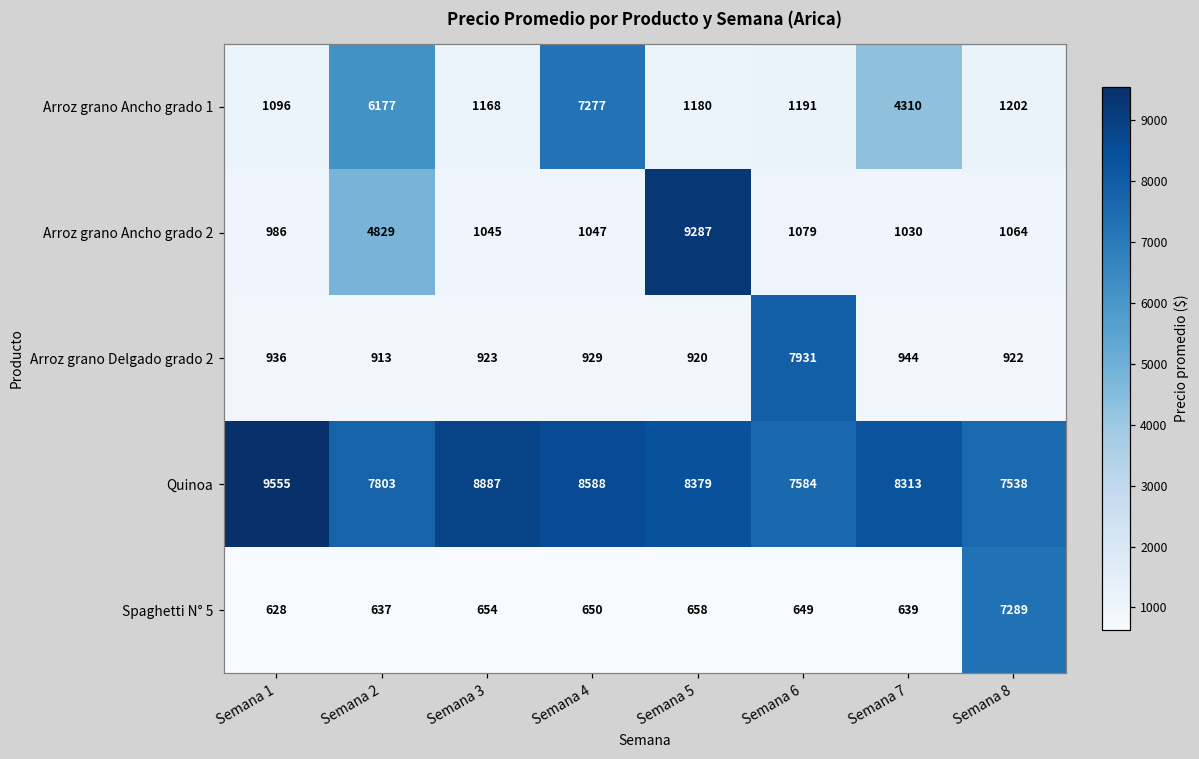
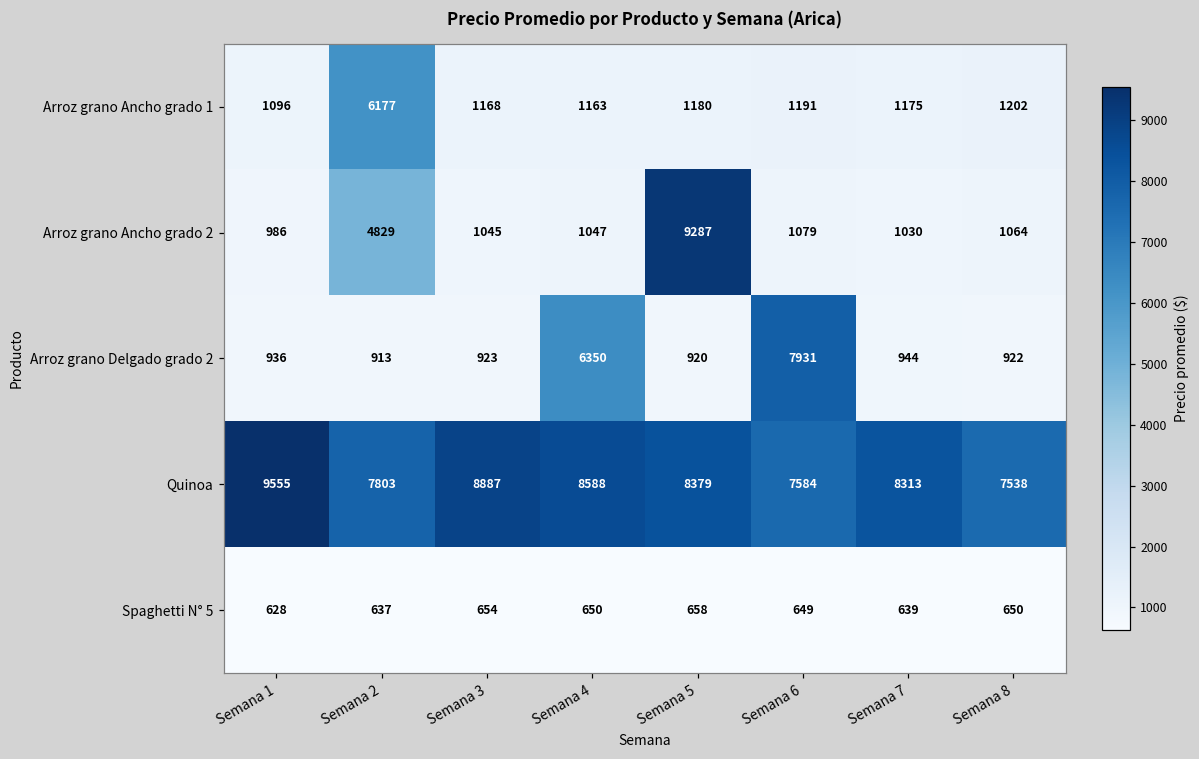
  {
    "Arroz grano Ancho grado 1": {
      "Semana 1": 1096,
      "Semana 2": 6177,
      "Semana 3": 1168,
-     "Semana 4": 7277,
+     "Semana 4": 1163,
      "Semana 5": 1180,
      "Semana 6": 1191,
-     "Semana 7": 4310,
+     "Semana 7": 1175,
      "Semana 8": 1202
    },
    "Arroz grano Ancho grado 2": {
      "Semana 1": 986,
      "Semana 2": 4829,
      "Semana 3": 1045,
      "Semana 4": 1047,
      "Semana 5": 9287,
      "Semana 6": 1079,
      "Semana 7": 1030,
      "Semana 8": 1064
    },
    "Arroz grano Delgado grado 2": {
      "Semana 1": 936,
      "Semana 2": 913,
      "Semana 3": 923,
-     "Semana 4": 929,
+     "Semana 4": 6350,
      "Semana 5": 920,
      "Semana 6": 7931,
      "Semana 7": 944,
      "Semana 8": 922
    },
    "Quinoa": {
      "Semana 1": 9555,
      "Semana 2": 7803,
      "Semana 3": 8887,
      "Semana 4": 8588,
      "Semana 5": 8379,
      "Semana 6": 7584,
      "Semana 7": 8313,
      "Semana 8": 7538
    },
    "Spaghetti N° 5": {
      "Semana 1": 628,
      "Semana 2": 637,
      "Semana 3": 654,
      "Semana 4": 650,
      "Semana 5": 658,
      "Semana 6": 649,
      "Semana 7": 639,
-     "Semana 8": 7289
+     "Semana 8": 650
    }
  }
